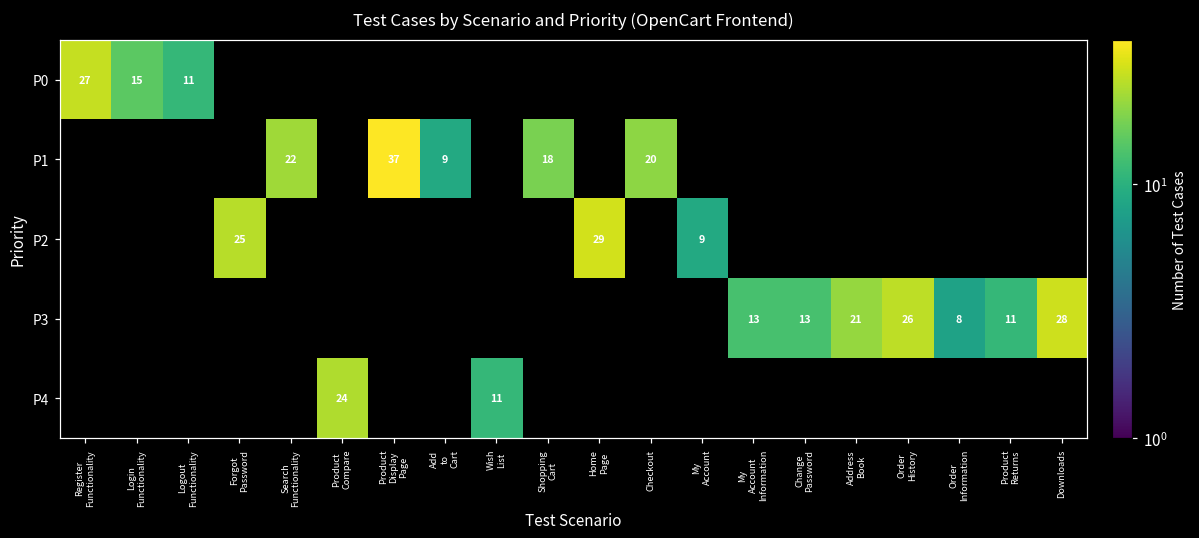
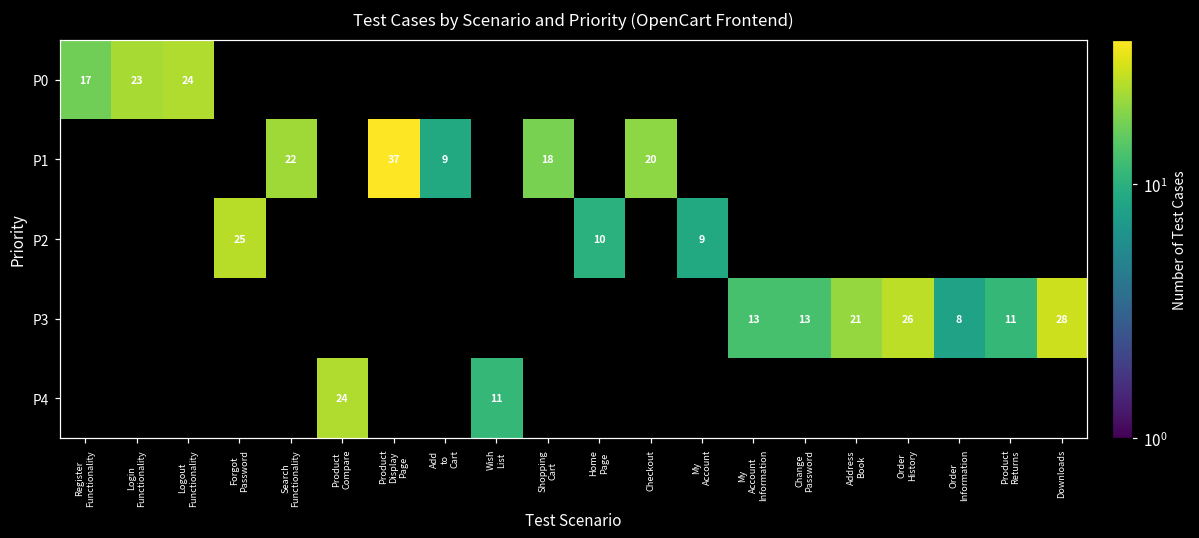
  {
    "P0": {
-     "Register Functionality": 27,
-     "Login Functionality": 15,
-     "Logout Functionality": 11
+     "Register Functionality": 17,
+     "Login Functionality": 23,
+     "Logout Functionality": 24
    },
    "P1": {
      "Search Functionality": 22,
      "Product Display Page": 37,
      "Add to Cart": 9,
      "Shopping Cart": 18,
      "Checkout": 20
    },
    "P2": {
      "Forgot Password": 25,
-     "Home Page": 29,
+     "Home Page": 10,
      "My Account": 9
    },
    "P3": {
      "My Account Information": 13,
      "Change Password": 13,
      "Address Book": 21,
      "Order History": 26,
      "Order Information": 8,
      "Product Returns": 11,
      "Downloads": 28
    },
    "P4": {
      "Product Compare": 24,
      "Wish List": 11
    }
  }
